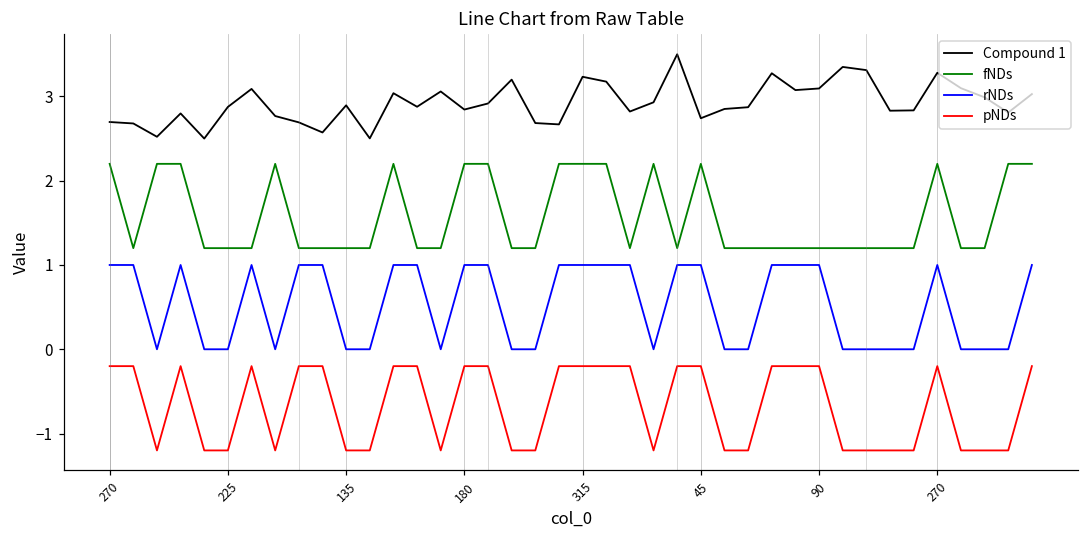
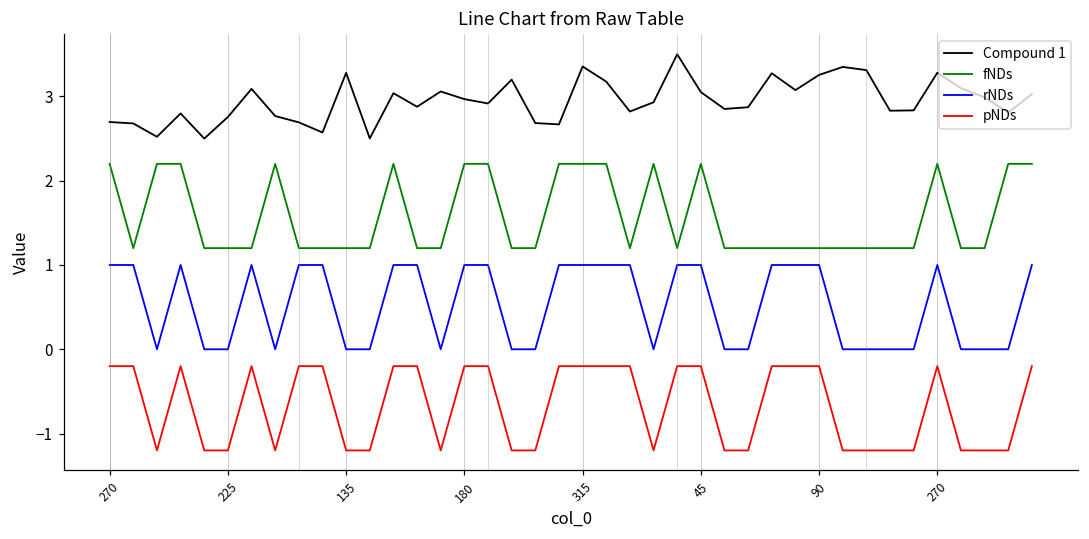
  {
    "Compound 1": {
-     "225": 2.9,
-     "135": 2.9,
-     "180": 2.8,
-     "315": 3.2,
-     "45": 2.7,
-     "90": 3.1
+     "225": 2.8,
+     "135": 3.3,
+     "180": 3.0,
+     "315": 3.4,
+     "45": 3.1,
+     "90": 3.3
    },
    "fNDs": {
      "225": 1.2,
      "135": 1.2,
      "180": 2.2,
      "315": 2.2,
      "45": 2.2,
      "90": 1.2
    },
    "rNDs": {
      "225": 0.0,
      "135": 0.0,
      "180": 1.0,
      "315": 1.0,
      "45": 1.0,
      "90": 1.0
    },
    "pNDs": {
      "225": -1.2,
      "135": -1.2,
      "180": -0.2,
      "315": -0.2,
      "45": -0.2,
      "90": -0.2
    }
  }
